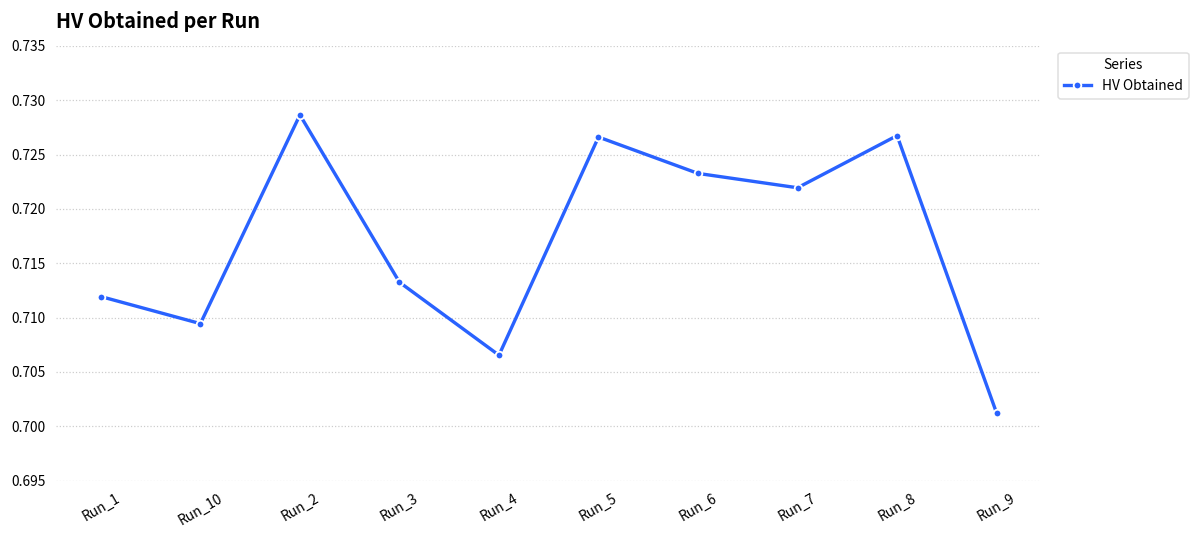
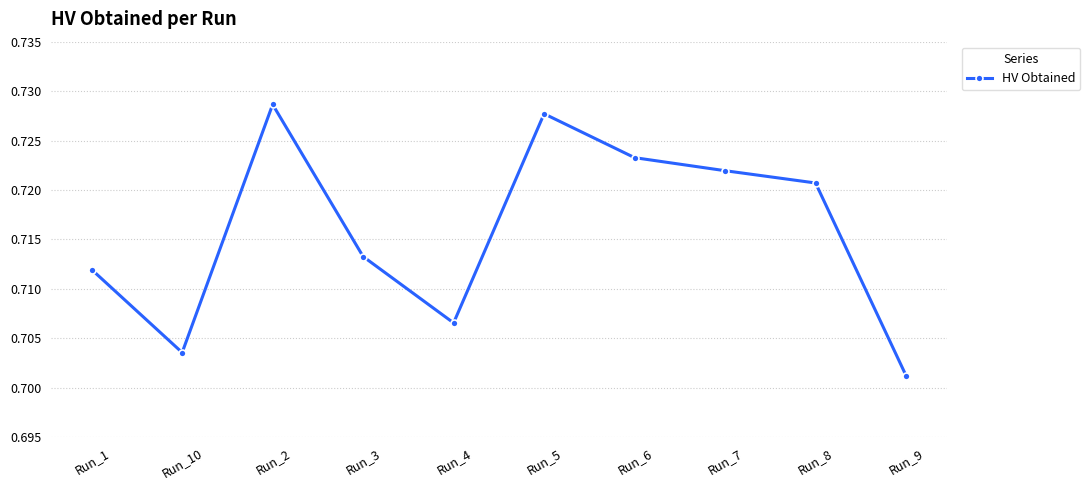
  {
    "Run_1": 0.712,
-   "Run_10": 0.709,
+   "Run_10": 0.704,
    "Run_2": 0.729,
    "Run_3": 0.713,
    "Run_4": 0.707,
-   "Run_5": 0.727,
+   "Run_5": 0.728,
    "Run_6": 0.723,
    "Run_7": 0.722,
-   "Run_8": 0.727,
+   "Run_8": 0.721,
    "Run_9": 0.701
  }
